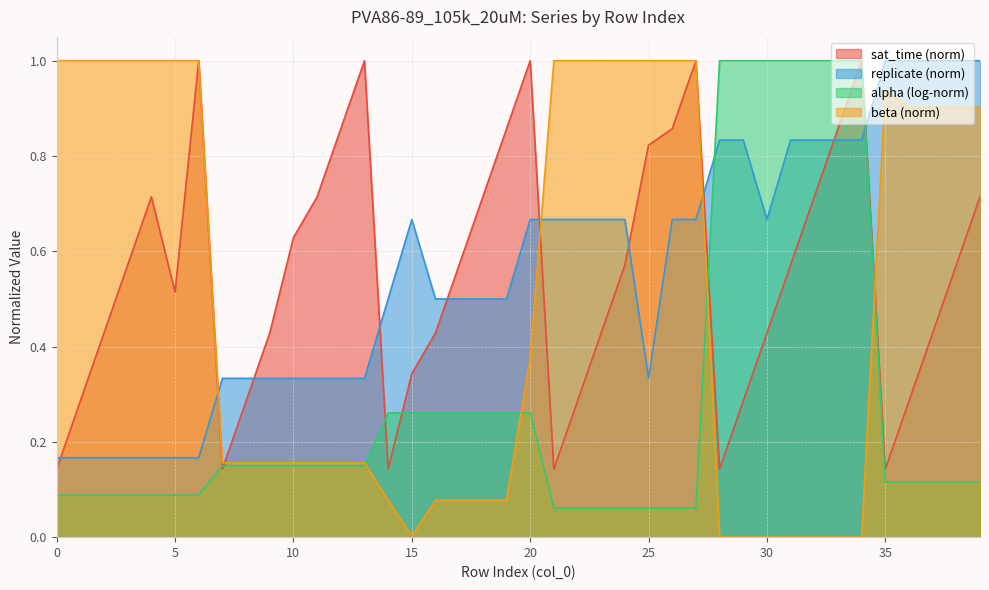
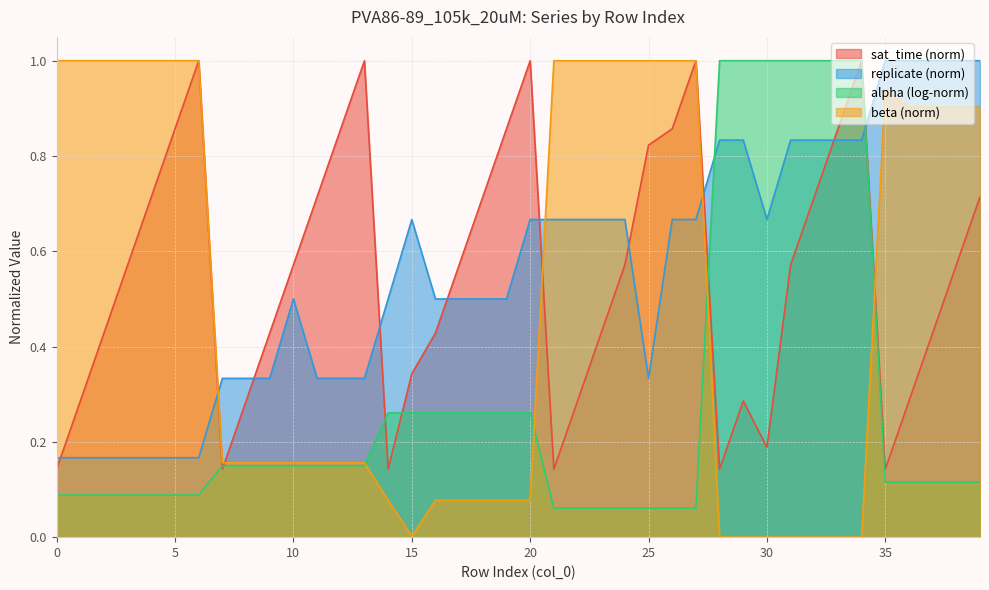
  {
    "sat_time (norm)": {
      "0": 0.14,
-     "5": 0.51,
-     "10": 0.63,
+     "5": 0.86,
+     "10": 0.57,
      "15": 0.34,
      "20": 1.00,
      "25": 0.82,
-     "30": 0.43,
+     "30": 0.19,
      "35": 0.14
    },
    "replicate (norm)": {
      "0": 0.17,
      "5": 0.17,
-     "10": 0.33,
+     "10": 0.50,
      "15": 0.67,
      "20": 0.67,
      "25": 0.33,
      "30": 0.67
    },
    "alpha (log-norm)": {
      "0": 0.09,
      "5": 0.09,
      "10": 0.15,
      "15": 0.26,
      "20": 0.26,
      "25": 0.06,
      "30": 1.00,
      "35": 0.12
    },
    "beta (norm)": {
      "0": 1.00,
      "5": 1.00,
      "10": 0.16,
      "15": 0.00,
-     "20": 0.38,
+     "20": 0.08,
      "25": 1.00,
      "30": 0.00
    }
  }
